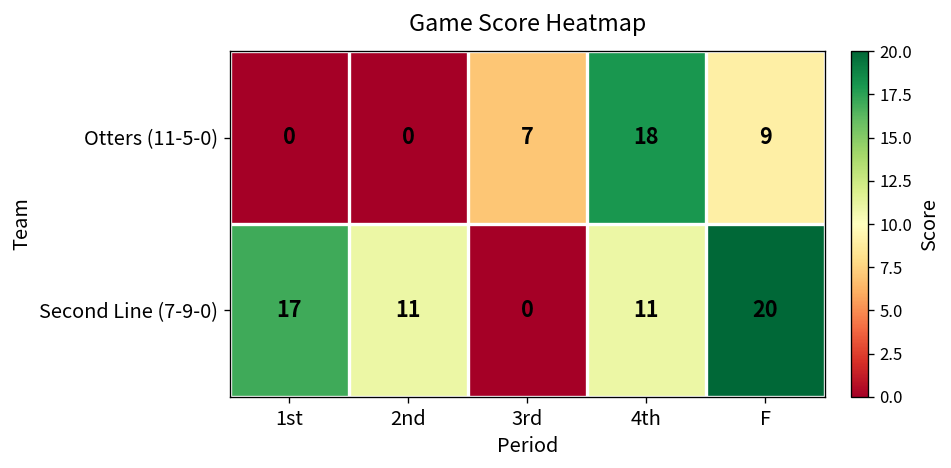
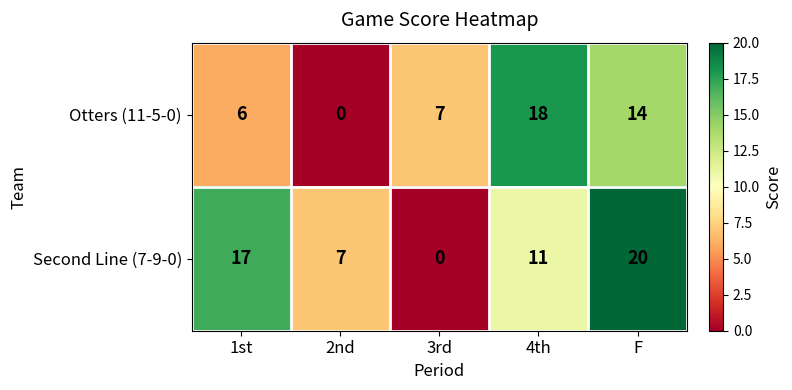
  {
    "Otters (11-5-0)": {
-     "1st": 0,
+     "1st": 6,
      "2nd": 0,
      "3rd": 7,
      "4th": 18,
-     "F": 9
+     "F": 14
    },
    "Second Line (7-9-0)": {
      "1st": 17,
-     "2nd": 11,
+     "2nd": 7,
      "3rd": 0,
      "4th": 11,
      "F": 20
    }
  }
